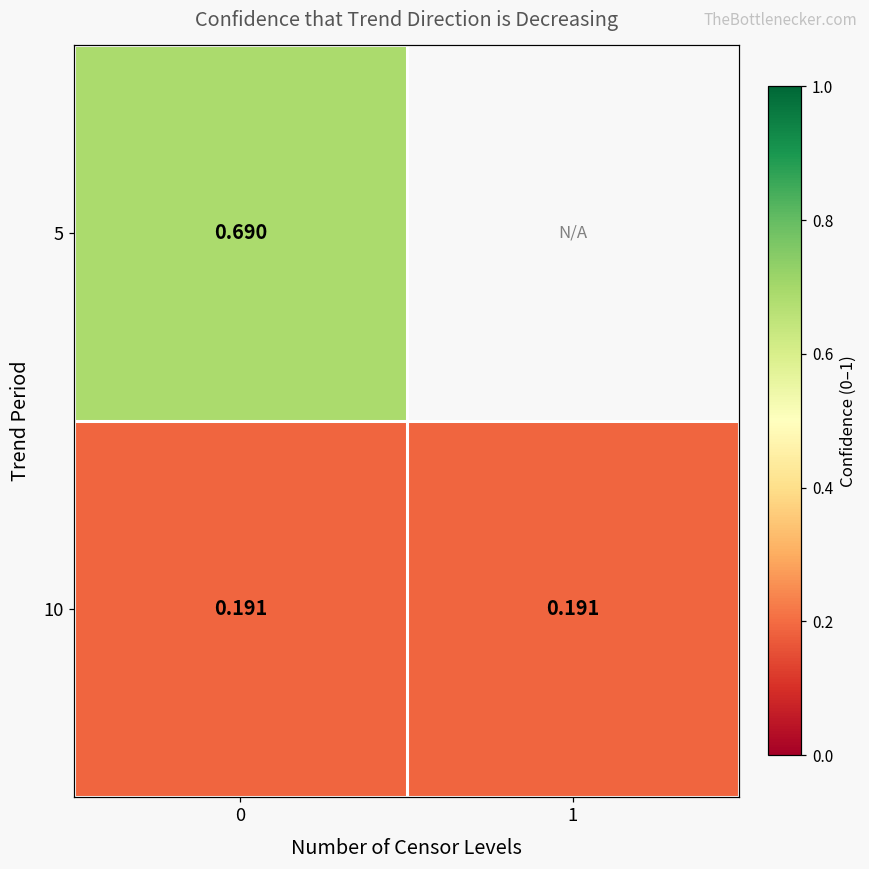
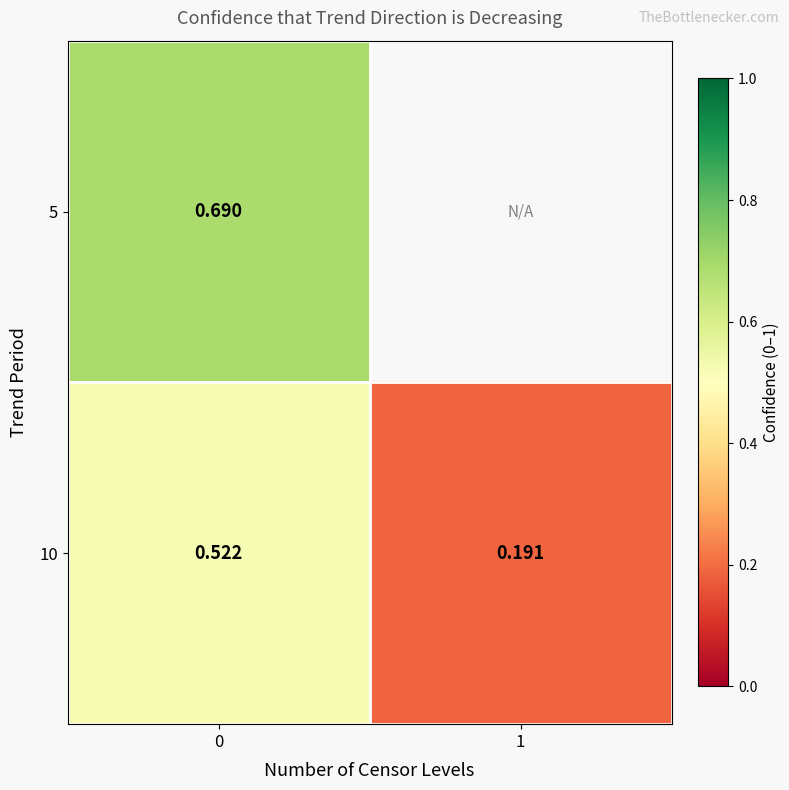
  {
    "5": {
      "0": 0.690
    },
    "10": {
-     "0": 0.191,
+     "0": 0.522,
      "1": 0.191
    }
  }
